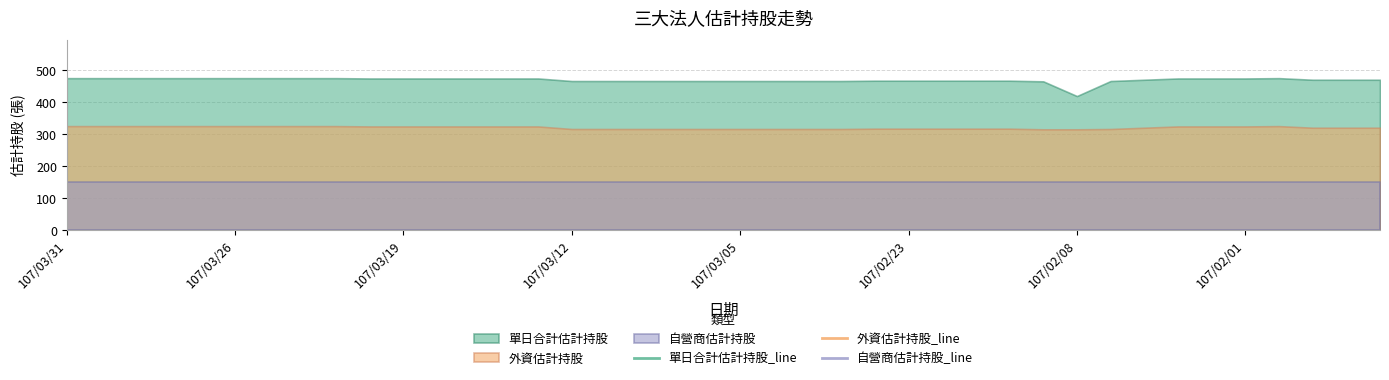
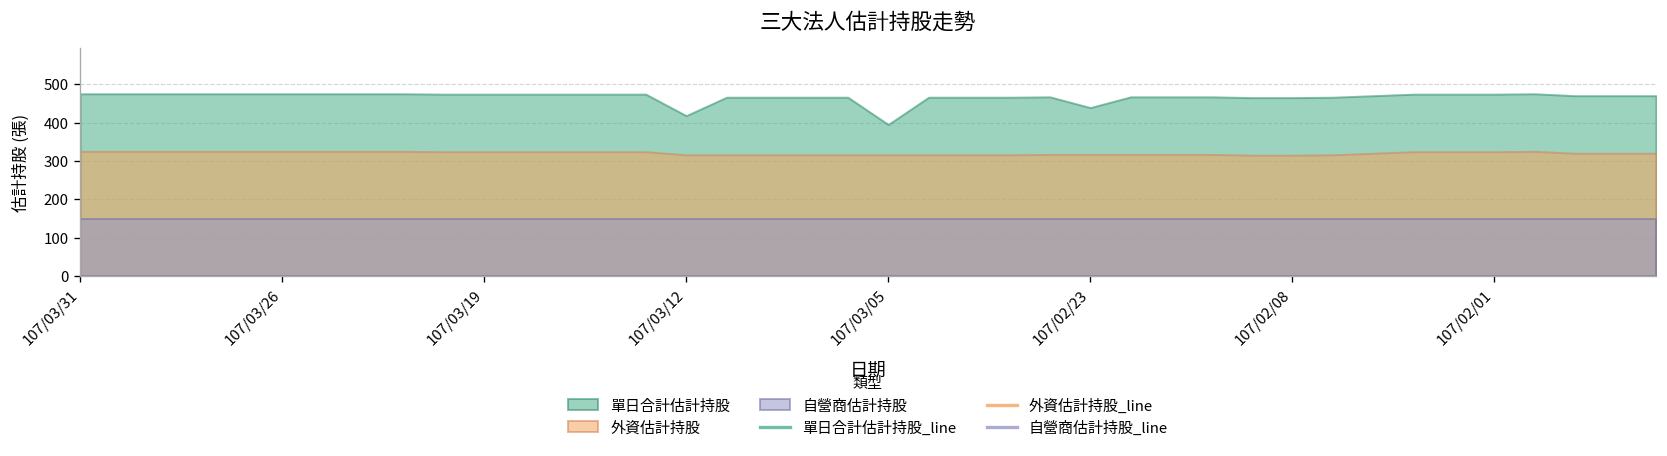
  {
    "單日合計估計持股": {
      "107/03/31": 480,
      "107/03/26": 480,
      "107/03/19": 470,
-     "107/03/12": 470,
-     "107/03/05": 470,
-     "107/02/23": 470,
-     "107/02/08": 420,
+     "107/03/12": 420,
+     "107/03/05": 400,
+     "107/02/23": 440,
+     "107/02/08": 470,
      "107/02/01": 470
    },
    "外資估計持股": {
      "107/03/31": 330,
      "107/03/26": 330,
      "107/03/19": 320,
      "107/03/12": 320,
      "107/03/05": 320,
      "107/02/23": 320,
      "107/02/08": 320,
      "107/02/01": 320
    },
    "自營商估計持股": {
      "107/03/31": 150,
      "107/03/26": 150,
      "107/03/19": 150,
      "107/03/12": 150,
      "107/03/05": 150,
      "107/02/23": 150,
      "107/02/08": 150,
      "107/02/01": 150
    }
  }
